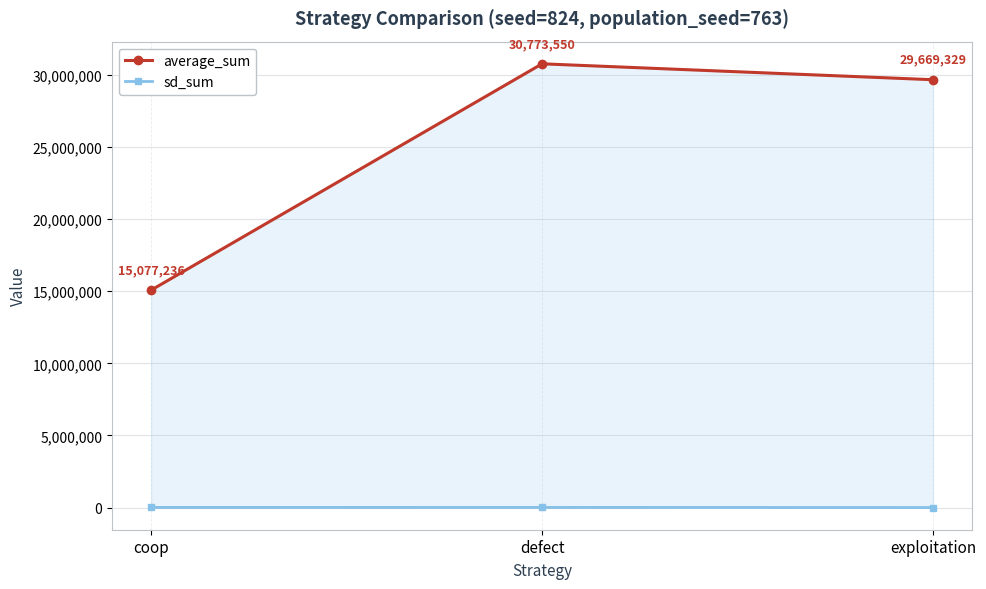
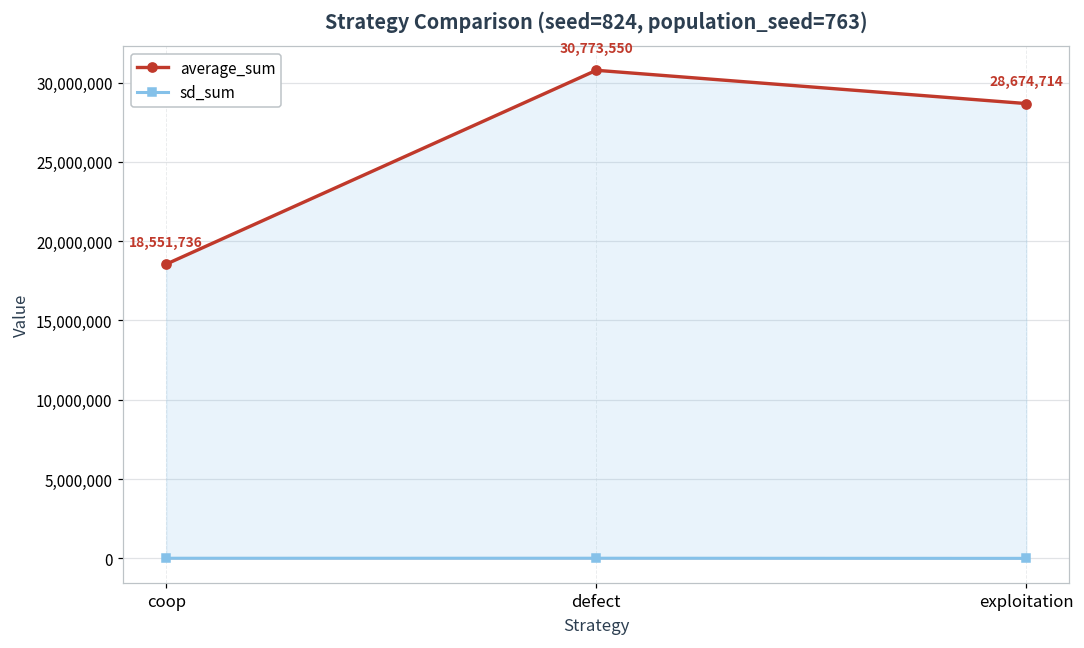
  {
    "average_sum": {
-     "coop": "15,077,236",
+     "coop": "18,551,736",
      "defect": "30,773,550",
-     "exploitation": "29,669,329"
+     "exploitation": "28,674,714"
    },
    "sd_sum": {
      "coop": "0",
      "defect": "0",
      "exploitation": "0"
    }
  }
